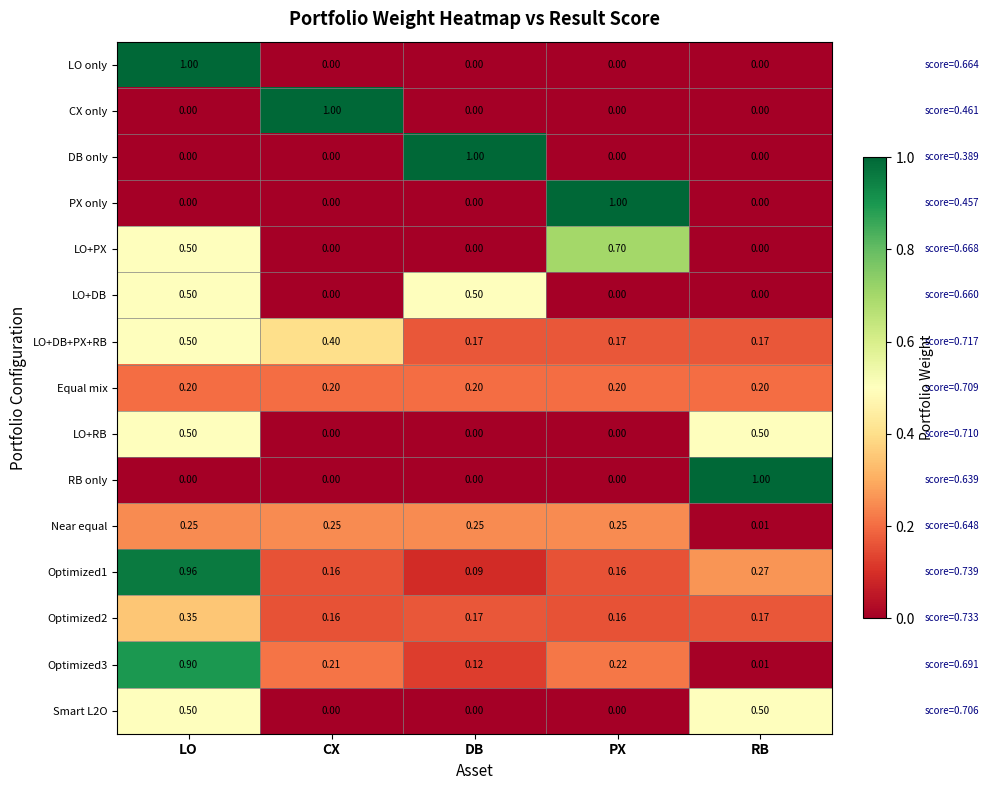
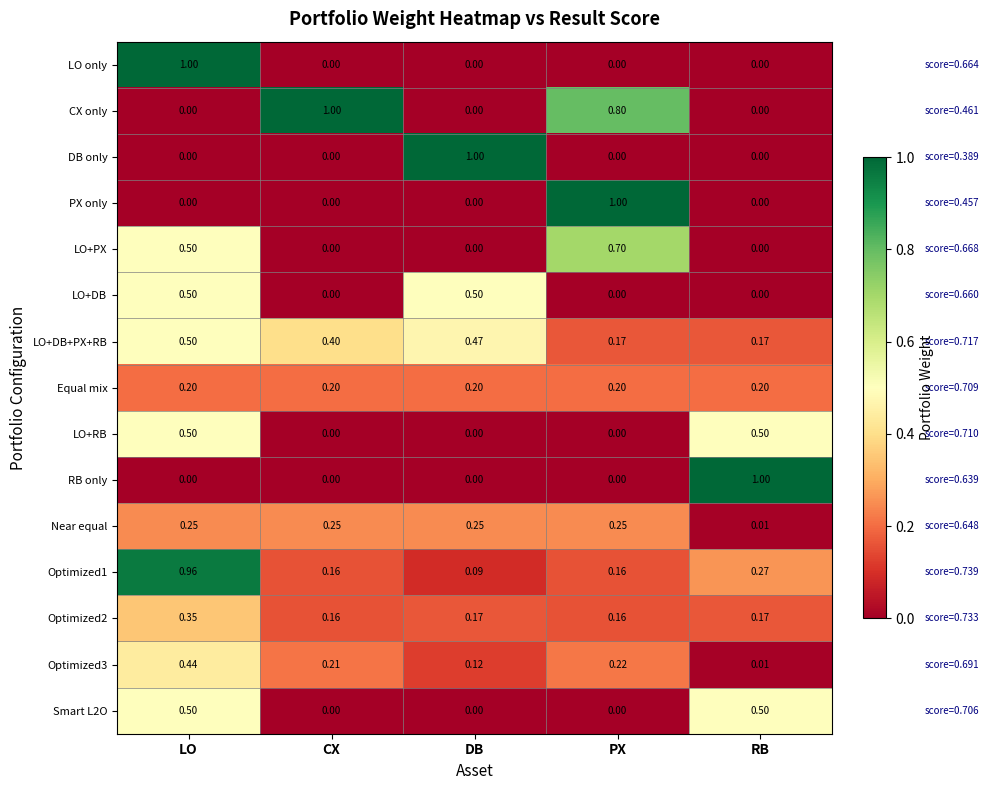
  {
    "LO only": {
      "LO": 1.00,
      "CX": 0.00,
      "DB": 0.00,
      "PX": 0.00,
      "RB": 0.00
    },
    "CX only": {
      "LO": 0.00,
      "CX": 1.00,
      "DB": 0.00,
-     "PX": 0.00,
+     "PX": 0.80,
      "RB": 0.00
    },
    "DB only": {
      "LO": 0.00,
      "CX": 0.00,
      "DB": 1.00,
      "PX": 0.00,
      "RB": 0.00
    },
    "PX only": {
      "LO": 0.00,
      "CX": 0.00,
      "DB": 0.00,
      "PX": 1.00,
      "RB": 0.00
    },
    "LO+PX": {
      "LO": 0.50,
      "CX": 0.00,
      "DB": 0.00,
      "PX": 0.70,
      "RB": 0.00
    },
    "LO+DB": {
      "LO": 0.50,
      "CX": 0.00,
      "DB": 0.50,
      "PX": 0.00,
      "RB": 0.00
    },
    "LO+DB+PX+RB": {
      "LO": 0.50,
      "CX": 0.40,
-     "DB": 0.17,
+     "DB": 0.47,
      "PX": 0.17,
      "RB": 0.17
    },
    "Equal mix": {
      "LO": 0.20,
      "CX": 0.20,
      "DB": 0.20,
      "PX": 0.20,
      "RB": 0.20
    },
    "LO+RB": {
      "LO": 0.50,
      "CX": 0.00,
      "DB": 0.00,
      "PX": 0.00,
      "RB": 0.50
    },
    "RB only": {
      "LO": 0.00,
      "CX": 0.00,
      "DB": 0.00,
      "PX": 0.00,
      "RB": 1.00
    },
    "Near equal": {
      "LO": 0.25,
      "CX": 0.25,
      "DB": 0.25,
      "PX": 0.25,
      "RB": 0.01
    },
    "Optimized1": {
      "LO": 0.96,
      "CX": 0.16,
      "DB": 0.09,
      "PX": 0.16,
      "RB": 0.27
    },
    "Optimized2": {
      "LO": 0.35,
      "CX": 0.16,
      "DB": 0.17,
      "PX": 0.16,
      "RB": 0.17
    },
    "Optimized3": {
-     "LO": 0.90,
+     "LO": 0.44,
      "CX": 0.21,
      "DB": 0.12,
      "PX": 0.22,
      "RB": 0.01
    },
    "Smart L2O": {
      "LO": 0.50,
      "CX": 0.00,
      "DB": 0.00,
      "PX": 0.00,
      "RB": 0.50
    }
  }
